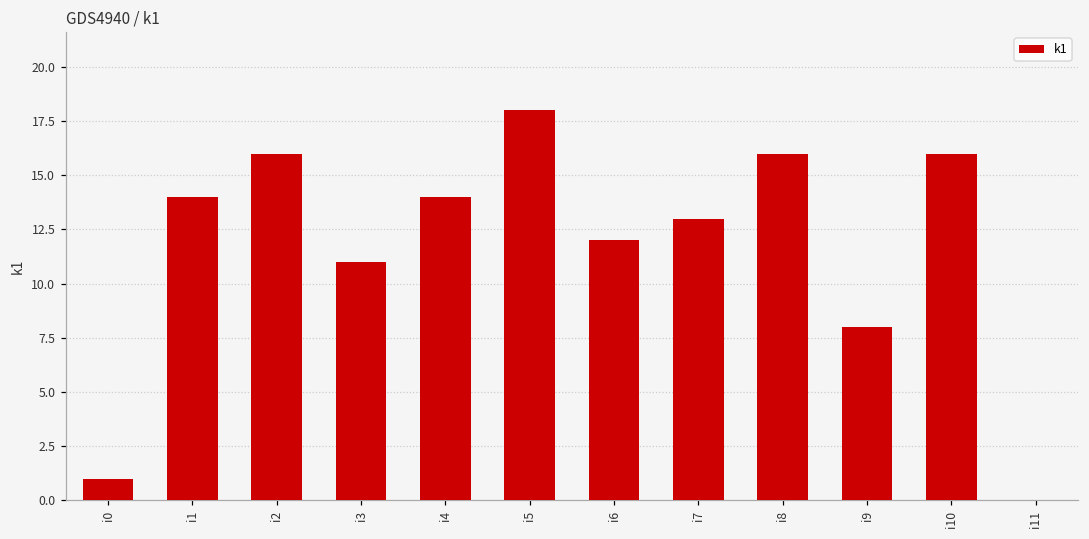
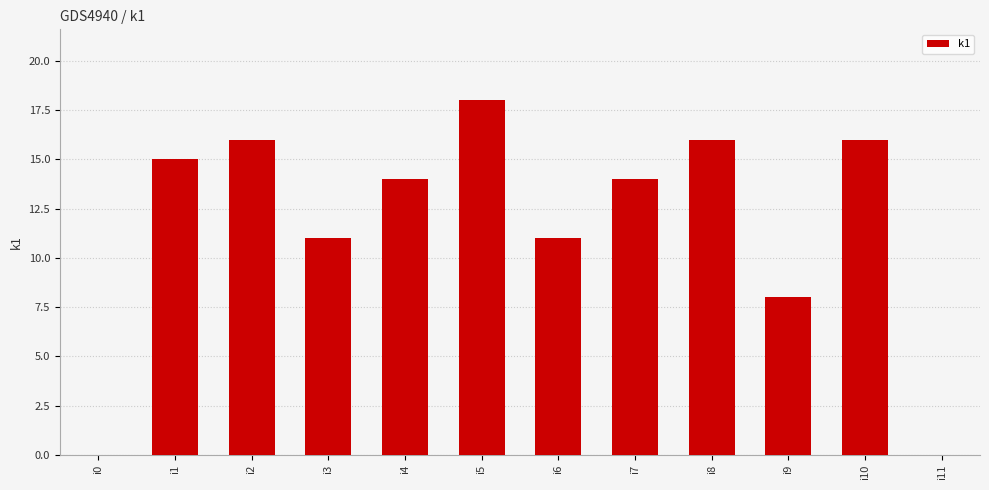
  {
-   "i0": 1,
-   "i1": 14,
+   "i0": 0,
+   "i1": 15,
    "i2": 16,
    "i3": 11,
    "i4": 14,
    "i5": 18,
-   "i6": 12,
-   "i7": 13,
+   "i6": 11,
+   "i7": 14,
    "i8": 16,
    "i9": 8,
    "i10": 16,
    "i11": 0
  }
